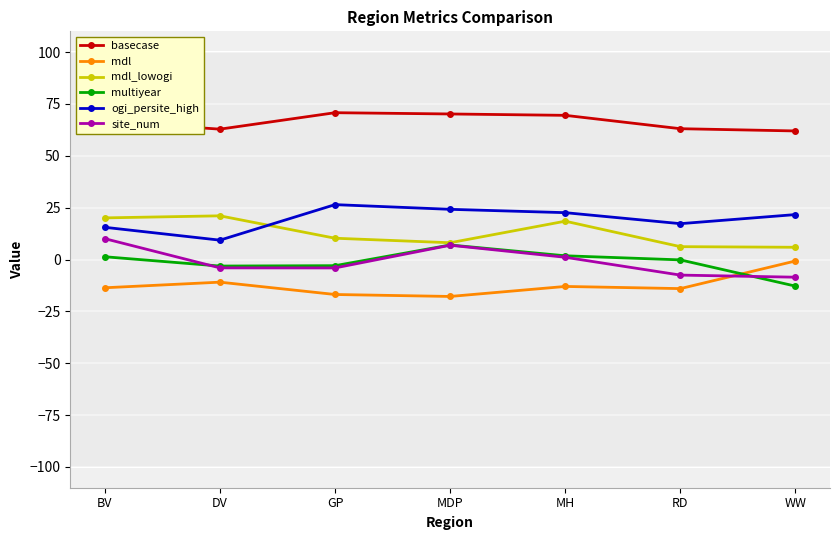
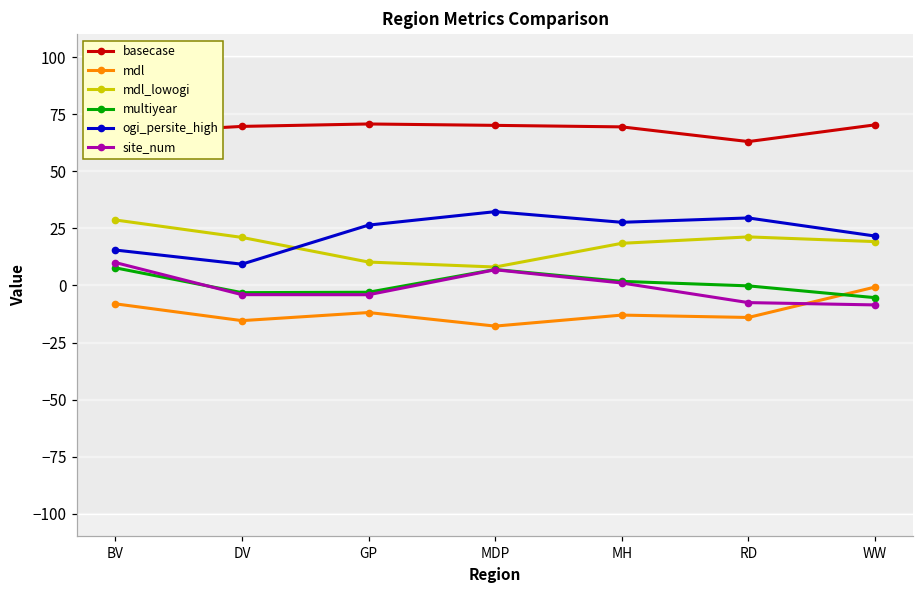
  {
    "basecase": {
-     "DV": 63,
+     "DV": 70,
      "GP": 71,
      "MDP": 70,
      "MH": 70,
      "RD": 63,
-     "WW": 62
+     "WW": 70
    },
    "mdl": {
-     "BV": -14,
-     "DV": -11,
-     "GP": -17,
+     "BV": -8,
+     "DV": -15,
+     "GP": -12,
      "MDP": -18,
      "MH": -13,
      "RD": -14,
      "WW": -1
    },
    "mdl_lowogi": {
-     "BV": 20,
+     "BV": 29,
      "DV": 21,
      "GP": 10,
      "MH": 18,
-     "RD": 6,
-     "WW": 6
+     "RD": 21,
+     "WW": 19
    },
    "multiyear": {
-     "BV": 1,
+     "BV": 8,
      "RD": 0,
-     "WW": -13
+     "WW": -5
    },
    "ogi_persite_high": {
      "BV": 16,
      "DV": 9,
      "GP": 26,
-     "MDP": 24,
-     "MH": 23,
-     "RD": 17,
+     "MDP": 32,
+     "MH": 28,
+     "RD": 30,
      "WW": 22
    },
    "site_num": {
      "BV": 10,
      "RD": -8,
      "WW": -9
    }
  }
